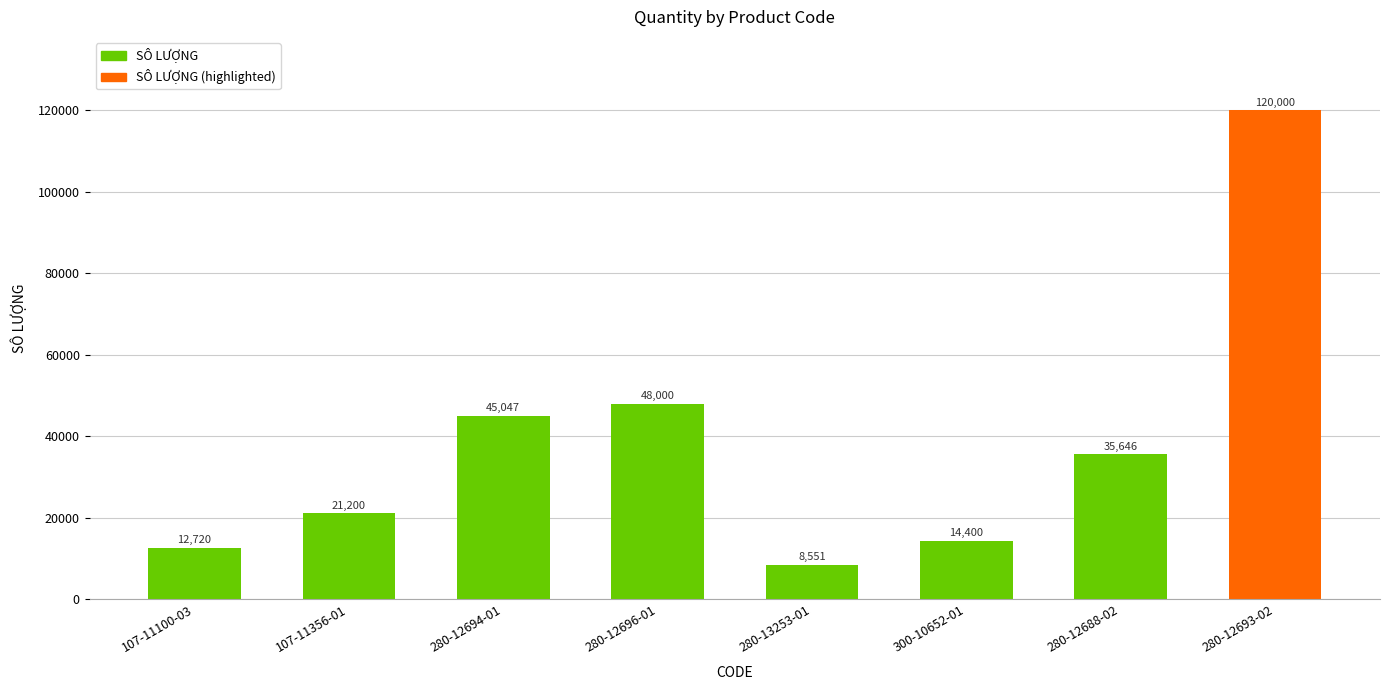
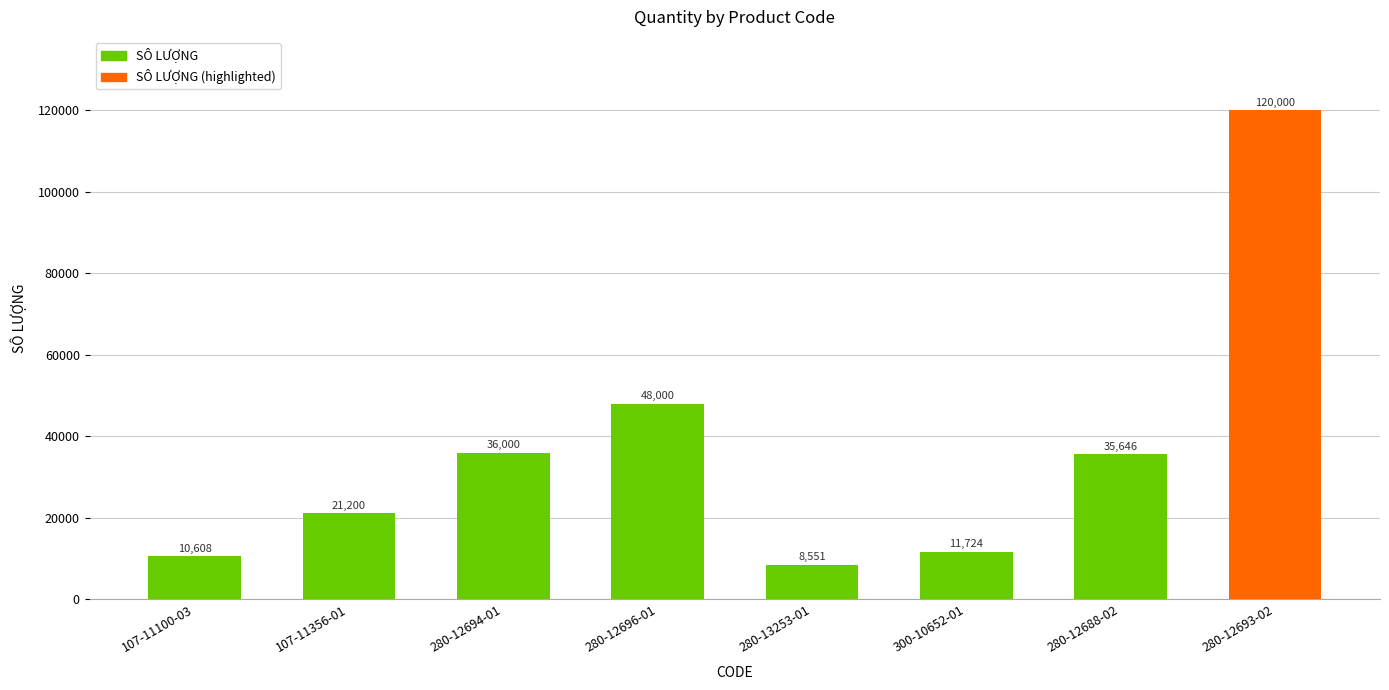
  {
-   "107-11100-03": "12,720",
+   "107-11100-03": "10,608",
    "107-11356-01": "21,200",
-   "280-12694-01": "45,047",
+   "280-12694-01": "36,000",
    "280-12696-01": "48,000",
    "280-13253-01": "8,551",
-   "300-10652-01": "14,400",
+   "300-10652-01": "11,724",
    "280-12688-02": "35,646",
    "280-12693-02": "120,000"
  }
